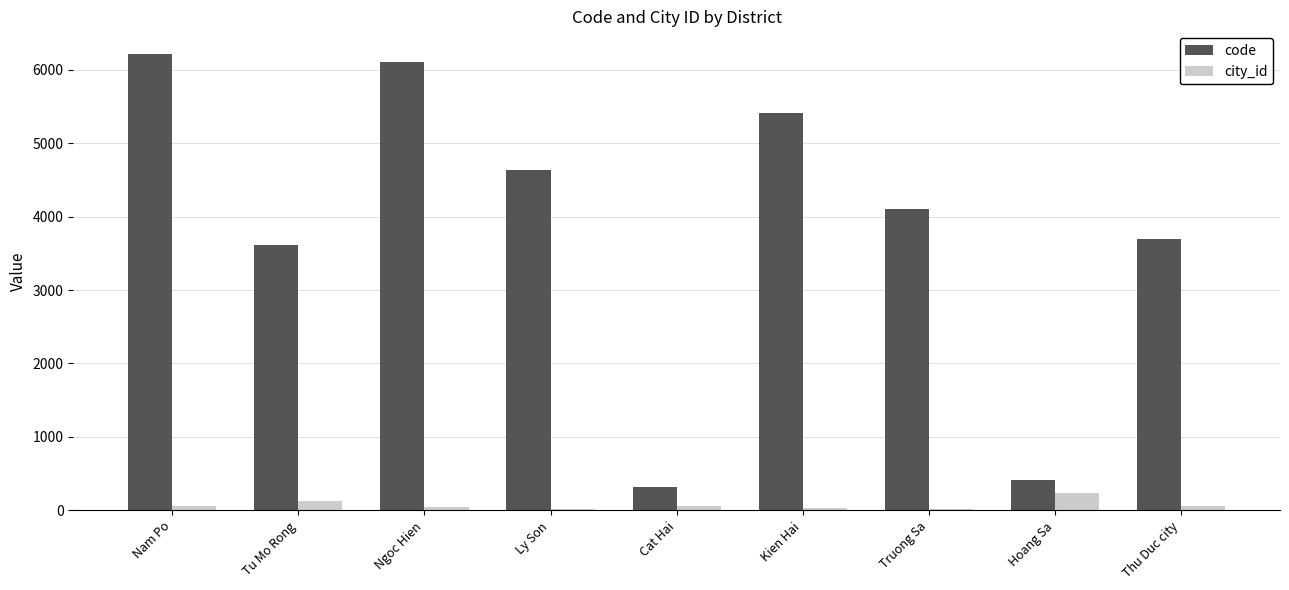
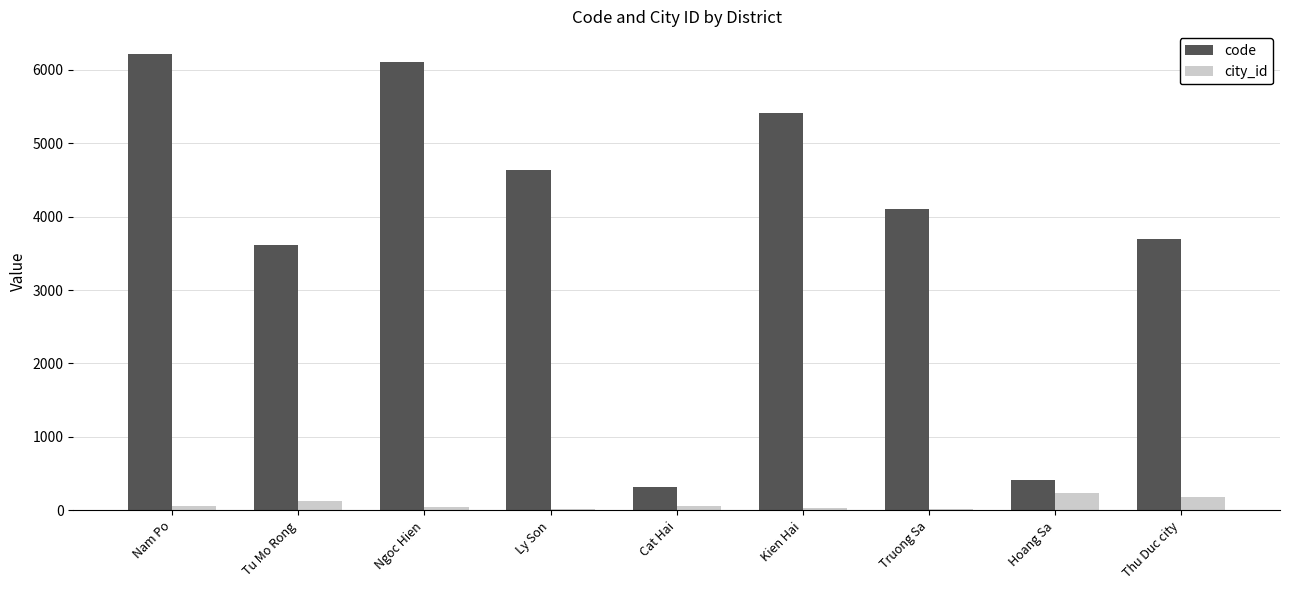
  {
    "code": {
      "Nam Po": 6200,
      "Tu Mo Rong": 3600,
      "Ngoc Hien": 6100,
      "Ly Son": 4600,
      "Cat Hai": 300,
      "Kien Hai": 5400,
      "Truong Sa": 4100,
      "Hoang Sa": 400,
      "Thu Duc city": 3700
    },
    "city_id": {
      "Nam Po": 100,
      "Tu Mo Rong": 100,
      "Ngoc Hien": 0,
      "Cat Hai": 100,
      "Kien Hai": 0,
      "Hoang Sa": 200,
-     "Thu Duc city": 100
+     "Thu Duc city": 200
    }
  }
